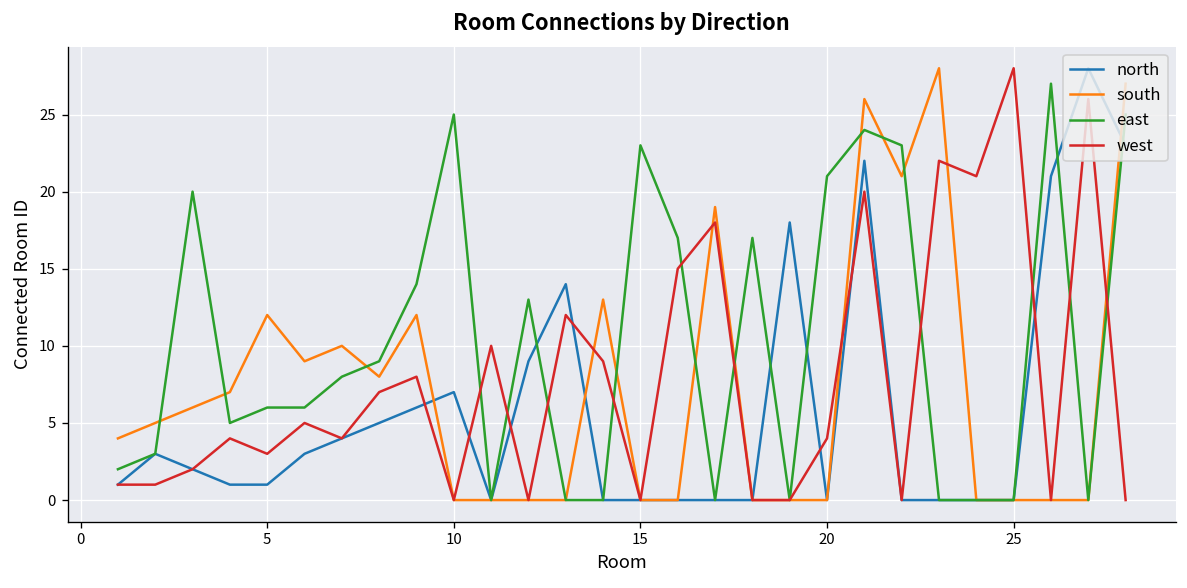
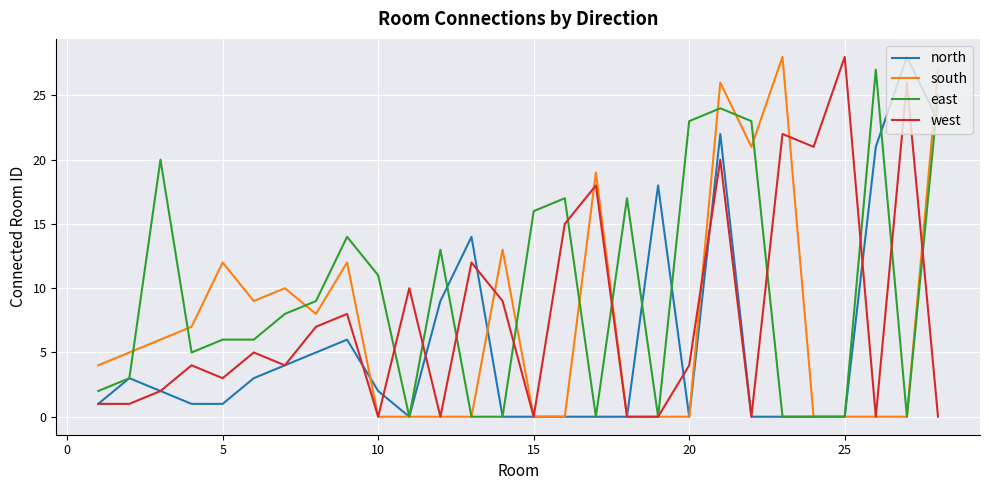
  {
    "north": {
      "5": 1,
-     "10": 7
+     "10": 2
    },
    "south": {
      "5": 12
    },
    "east": {
      "5": 6,
-     "10": 25,
-     "15": 23,
-     "20": 21
+     "10": 11,
+     "15": 16,
+     "20": 23
    },
    "west": {
      "5": 3,
      "20": 4,
      "25": 28
    }
  }
